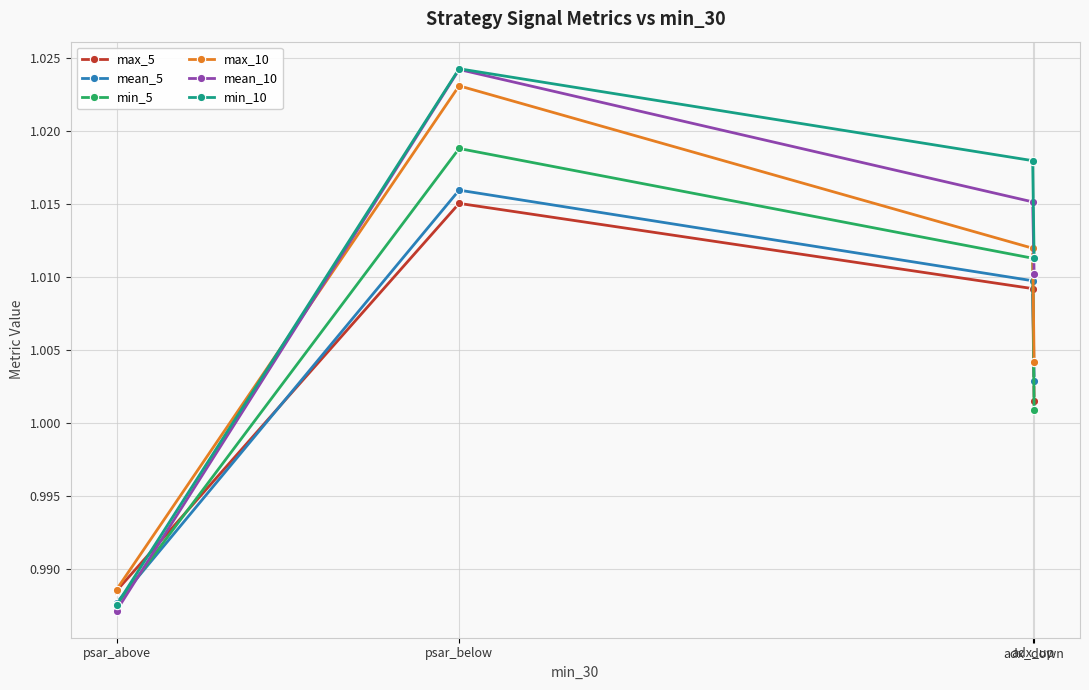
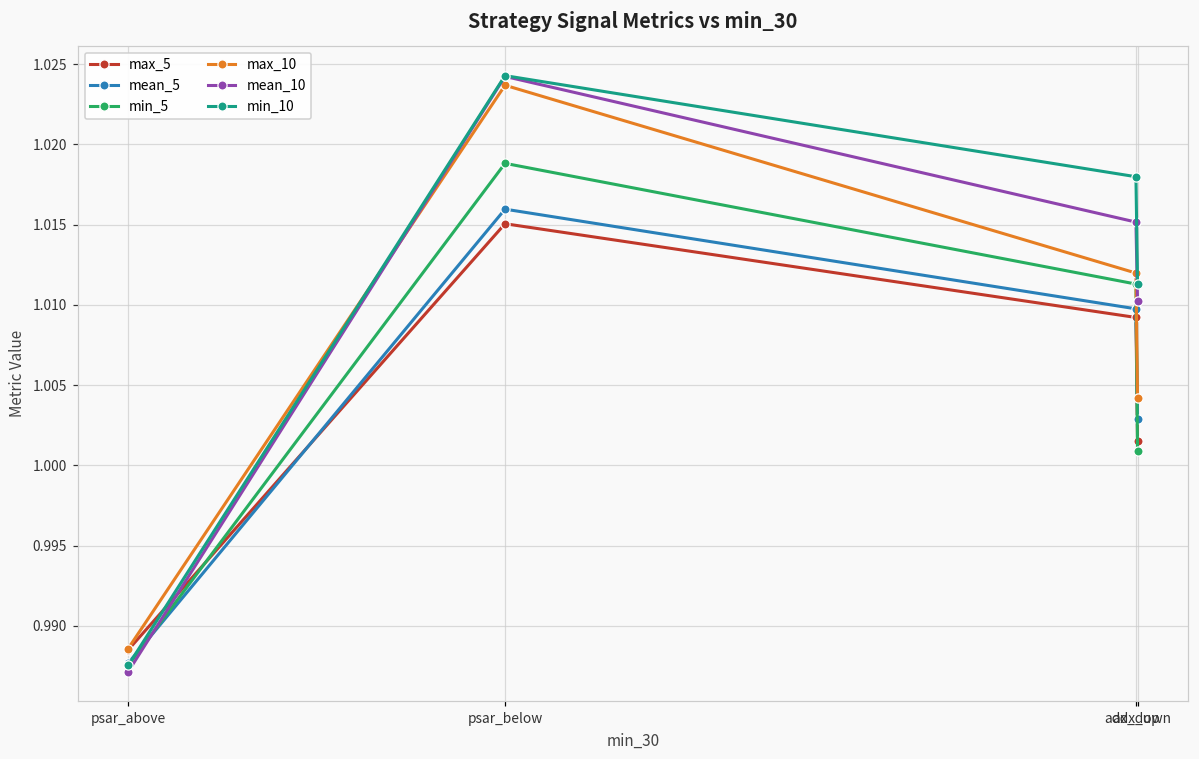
  {
    "max_5": {
      "psar_below": 1.0151
    },
    "mean_5": {
      "psar_below": 1.0160
    },
    "max_10": {
-     "psar_below": 1.0231
+     "psar_below": 1.0237
    },
    "mean_10": {
      "psar_above": 0.9872
    }
  }
